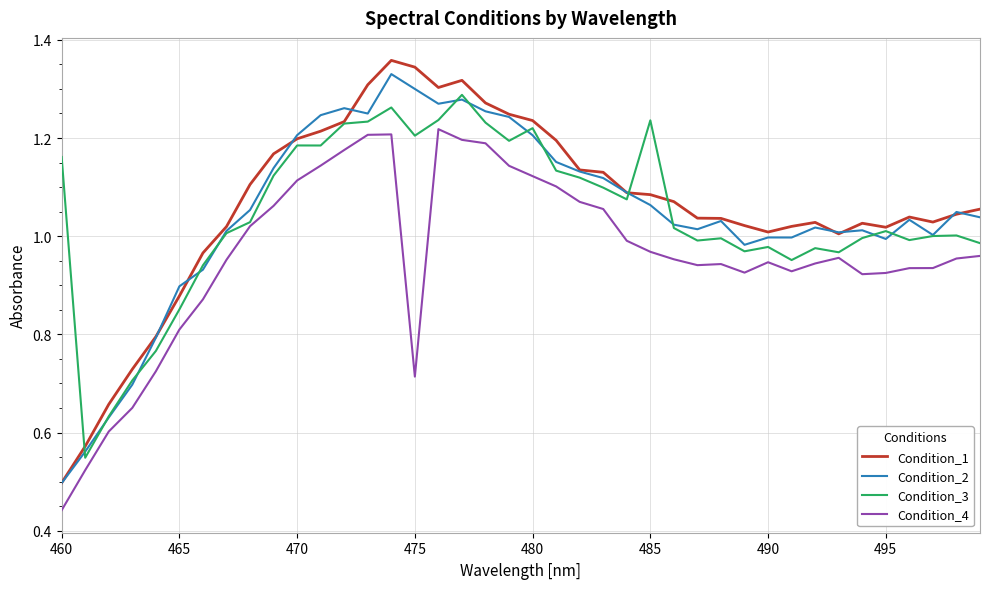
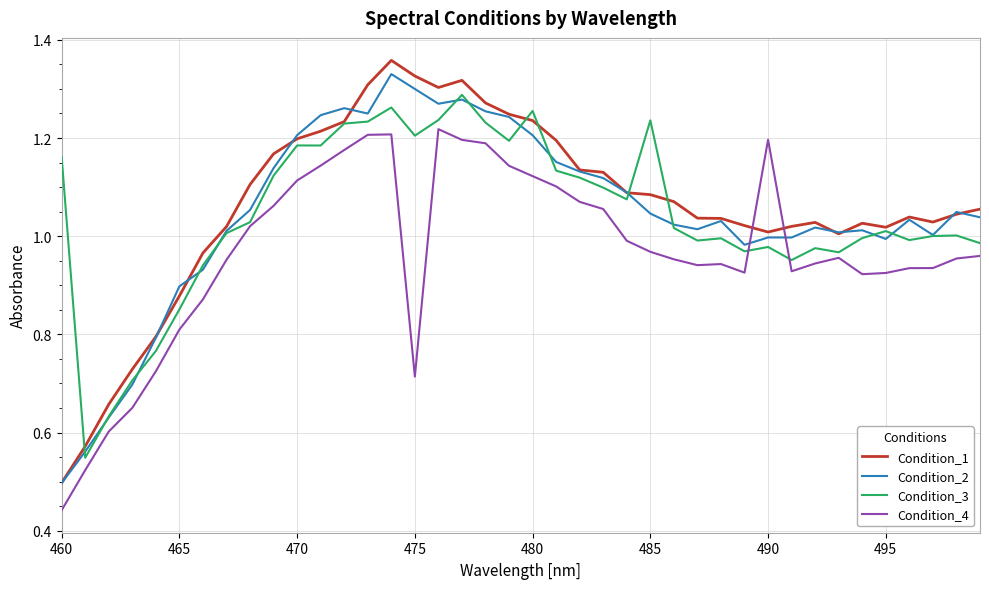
  {
    "Condition_1": {
      "465": 0.88,
      "470": 1.20,
-     "475": 1.34,
+     "475": 1.33,
      "480": 1.24,
      "485": 1.08,
      "490": 1.01,
      "495": 1.02
    },
    "Condition_2": {
      "465": 0.90,
      "470": 1.21,
      "475": 1.30,
      "480": 1.21,
-     "485": 1.06,
+     "485": 1.05,
      "490": 1.00,
      "495": 0.99
    },
    "Condition_3": {
      "460": 1.16,
      "465": 0.85,
      "470": 1.18,
      "475": 1.20,
-     "480": 1.22,
+     "480": 1.26,
      "485": 1.24,
      "490": 0.98,
      "495": 1.01
    },
    "Condition_4": {
      "460": 0.44,
      "465": 0.81,
      "470": 1.11,
      "475": 0.71,
      "480": 1.12,
      "485": 0.97,
-     "490": 0.95,
+     "490": 1.20,
      "495": 0.93
    }
  }
